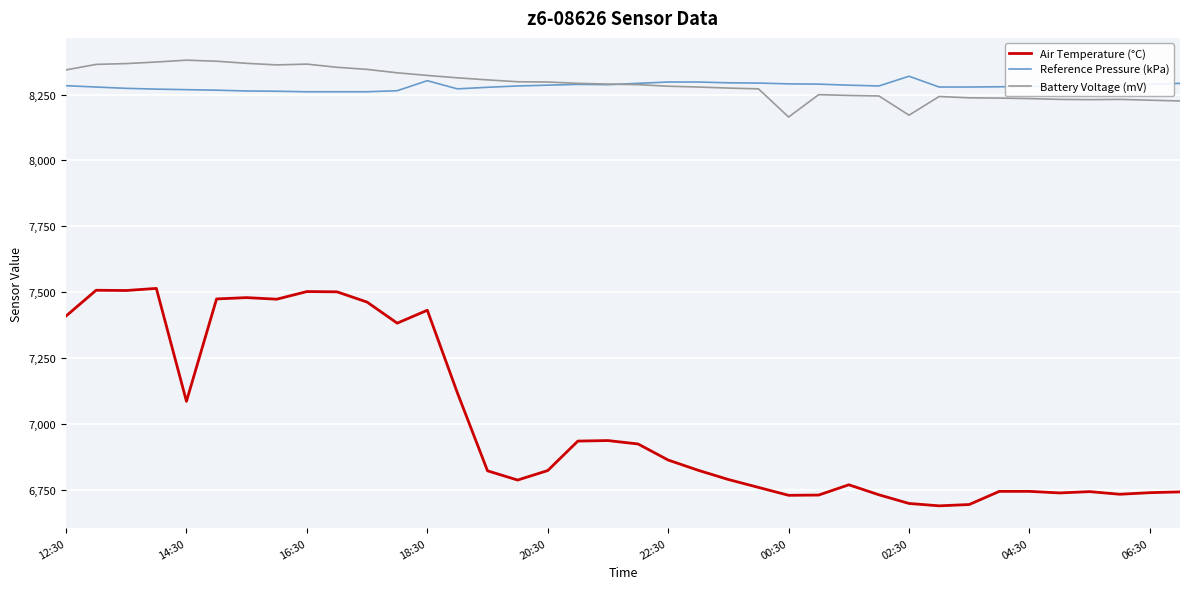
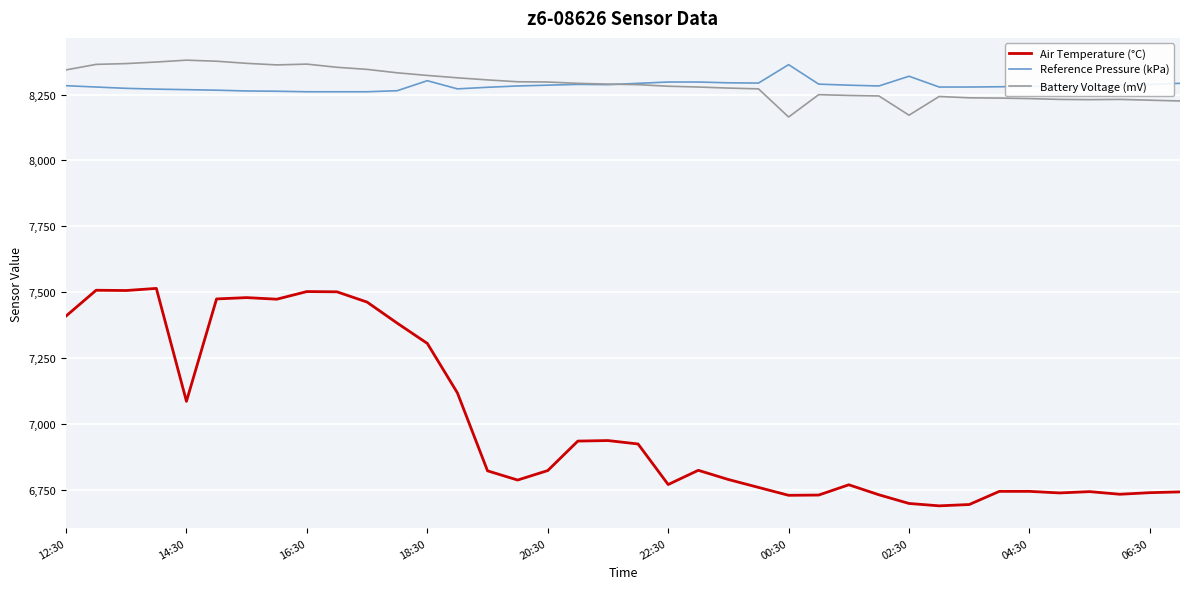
  {
    "Air Temperature (°C)": {
      "12:30": "7,410",
      "14:30": "7,090",
      "16:30": "7,500",
-     "18:30": "7,430",
+     "18:30": "7,310",
      "20:30": "6,820",
-     "22:30": "6,860",
+     "22:30": "6,770",
      "00:30": "6,730",
      "02:30": "6,700",
      "04:30": "6,740",
      "06:30": "6,740"
    },
    "Reference Pressure (kPa)": {
      "12:30": "8,280",
      "14:30": "8,270",
      "16:30": "8,260",
      "18:30": "8,300",
      "20:30": "8,290",
      "22:30": "8,300",
-     "00:30": "8,290",
+     "00:30": "8,360",
      "02:30": "8,320"
    },
    "Battery Voltage (mV)": {
      "12:30": "8,340",
      "14:30": "8,380",
      "16:30": "8,370",
      "18:30": "8,320",
      "20:30": "8,300",
      "22:30": "8,280",
      "00:30": "8,170",
      "02:30": "8,170",
      "04:30": "8,240",
      "06:30": "8,230"
    }
  }
